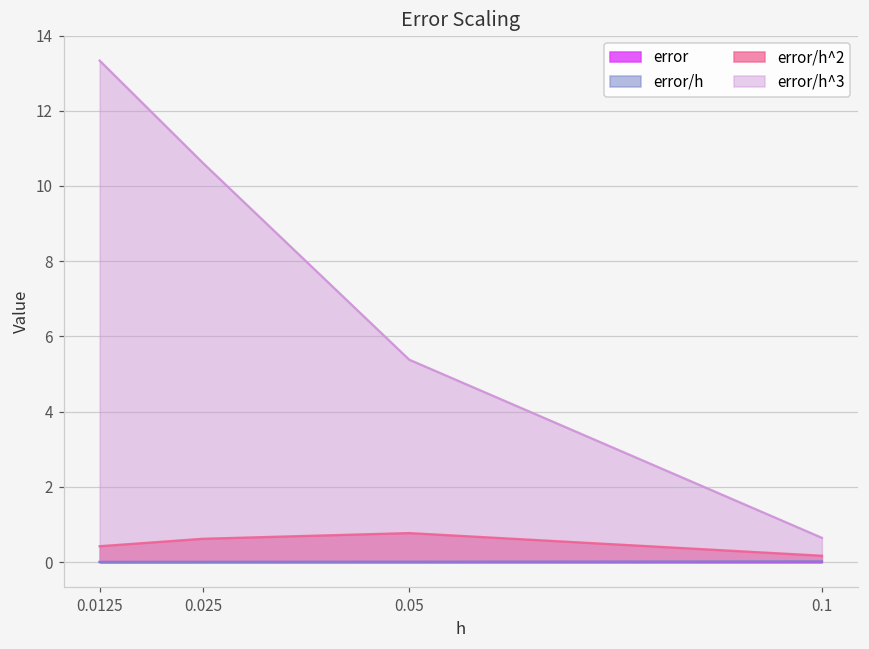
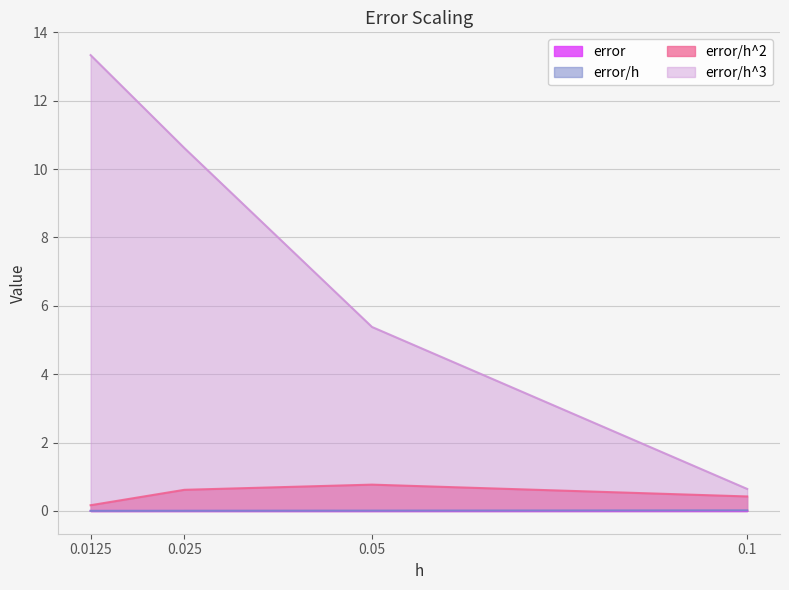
  {
    "error/h^2": {
-     "0.0125": 0.4,
+     "0.0125": 0.2,
      "0.025": 0.6,
      "0.05": 0.8,
-     "0.1": 0.2
+     "0.1": 0.4
    },
    "error/h^3": {
      "0.0125": 13.3,
      "0.025": 10.6,
      "0.05": 5.4,
      "0.1": 0.6
    }
  }
